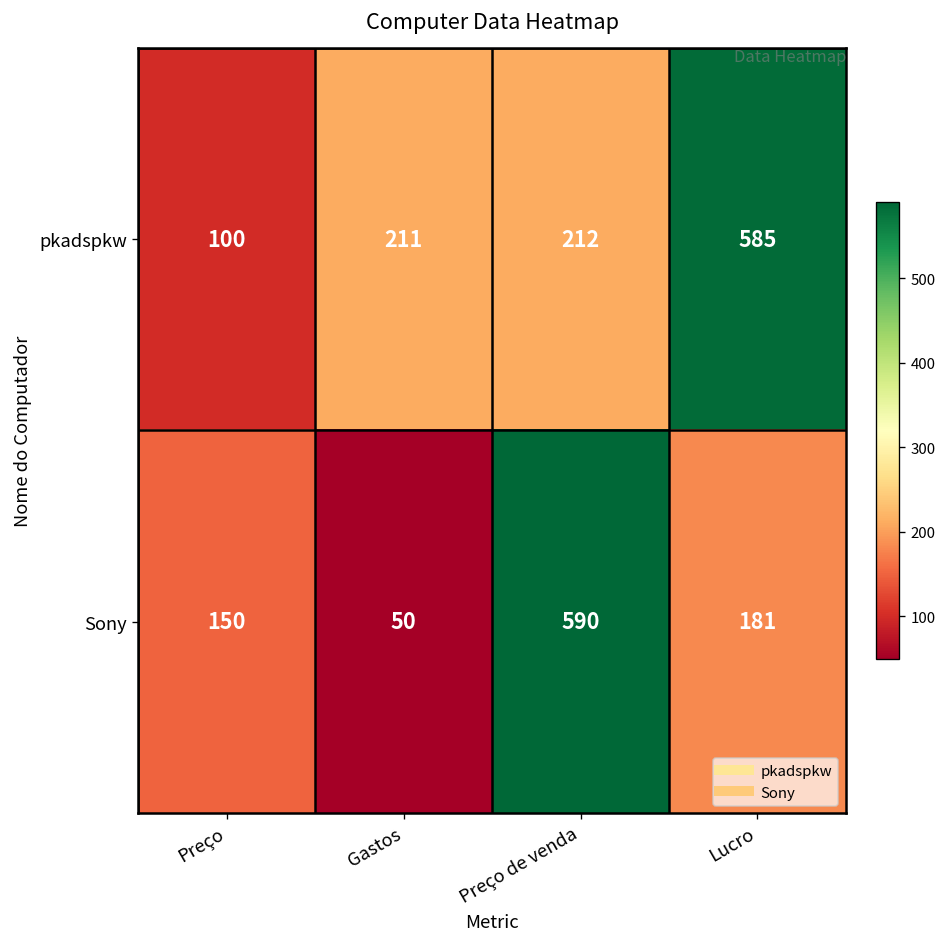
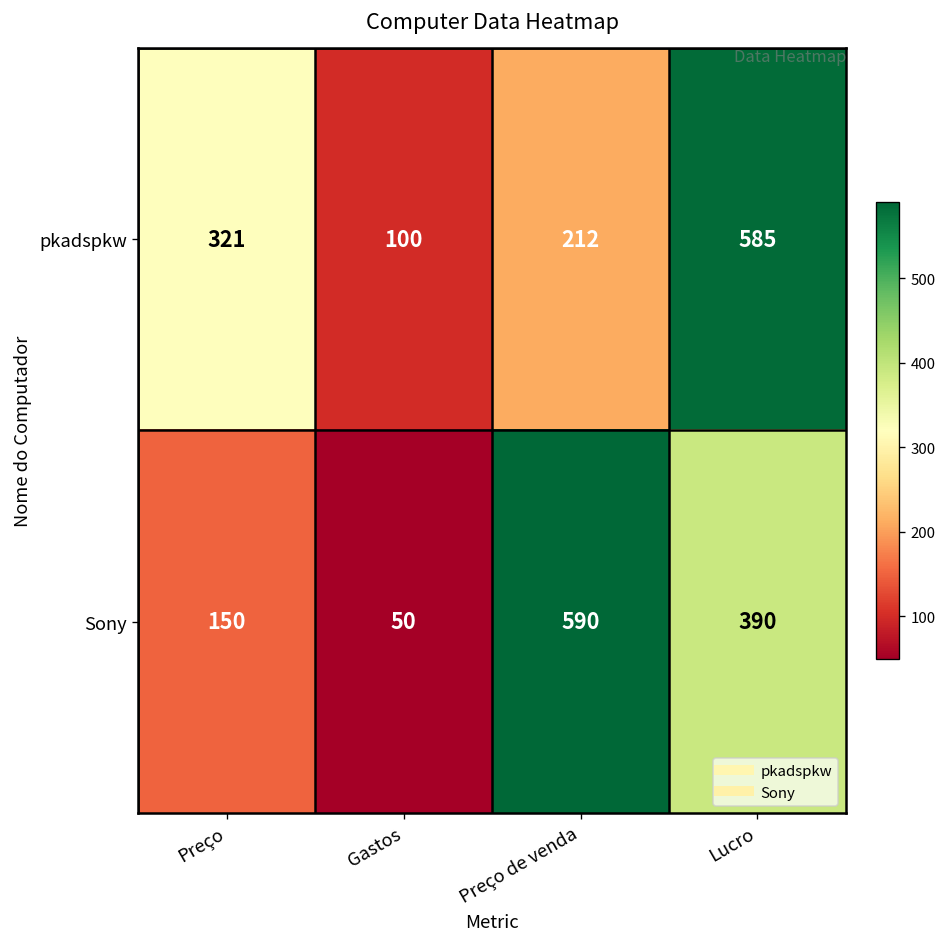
  {
    "pkadspkw": {
-     "Preço": 100,
-     "Gastos": 211,
+     "Preço": 321,
+     "Gastos": 100,
      "Preço de venda": 212
    },
    "Sony": {
      "Preço": 150,
      "Gastos": 50,
      "Preço de venda": 590,
-     "Lucro": 181
+     "Lucro": 390
    }
  }
